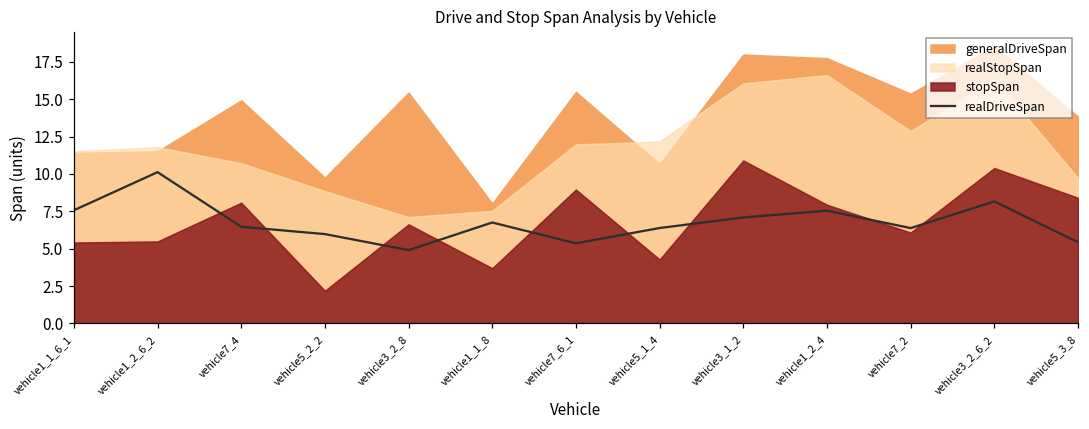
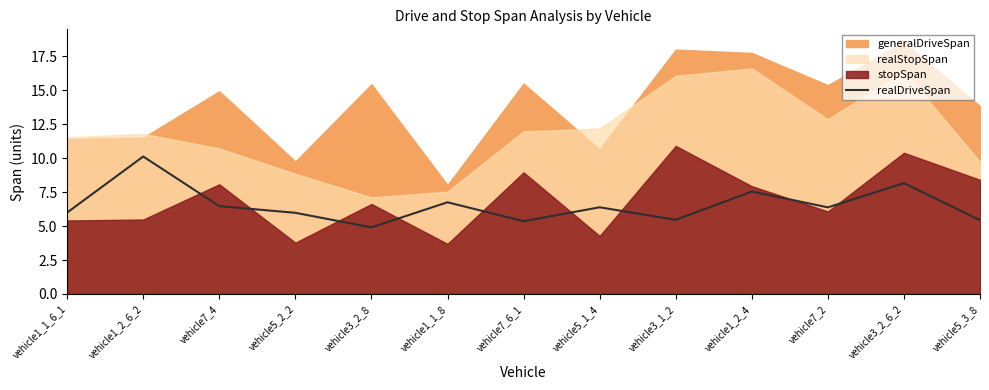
  {
    "realDriveSpan": {
-     "vehicle1_1_6_1": 7.6,
+     "vehicle1_1_6_1": 6.0,
      "vehicle1_2_6_2": 10.1,
      "vehicle7_4": 6.5,
      "vehicle5_2_2": 6.0,
      "vehicle3_2_8": 4.9,
      "vehicle1_1_8": 6.8,
      "vehicle7_6_1": 5.4,
      "vehicle5_1_4": 6.4,
-     "vehicle3_1_2": 7.1,
+     "vehicle3_1_2": 5.5,
      "vehicle1_2_4": 7.5,
      "vehicle7_2": 6.4,
      "vehicle3_2_6_2": 8.2,
      "vehicle5_3_8": 5.4
    },
    "generalDriveSpan": {
      "vehicle1_2_6_2": 11.5,
      "vehicle7_4": 14.9,
      "vehicle5_2_2": 9.8,
      "vehicle3_2_8": 15.4,
      "vehicle1_1_8": 8.0,
      "vehicle7_6_1": 15.5,
      "vehicle5_1_4": 10.7,
      "vehicle3_1_2": 18.0,
      "vehicle1_2_4": 17.7,
      "vehicle7_2": 15.4,
      "vehicle5_3_8": 13.8
    },
    "realStopSpan": {
      "vehicle1_2_6_2": 11.8,
      "vehicle7_4": 10.7,
      "vehicle5_2_2": 8.8,
      "vehicle3_2_8": 7.1,
      "vehicle1_1_8": 7.5,
      "vehicle7_6_1": 12.0,
      "vehicle5_1_4": 12.2,
      "vehicle3_1_2": 16.1,
      "vehicle1_2_4": 16.6,
      "vehicle7_2": 12.9,
      "vehicle5_3_8": 9.7
    },
    "stopSpan": {
      "vehicle1_1_6_1": 5.4,
      "vehicle1_2_6_2": 5.5,
      "vehicle7_4": 8.1,
-     "vehicle5_2_2": 2.2,
+     "vehicle5_2_2": 3.8,
      "vehicle3_2_8": 6.6,
      "vehicle1_1_8": 3.7,
      "vehicle7_6_1": 9.0,
      "vehicle5_1_4": 4.3,
      "vehicle3_1_2": 10.9,
      "vehicle1_2_4": 7.9,
      "vehicle7_2": 6.1,
      "vehicle3_2_6_2": 10.4,
      "vehicle5_3_8": 8.4
    }
  }
